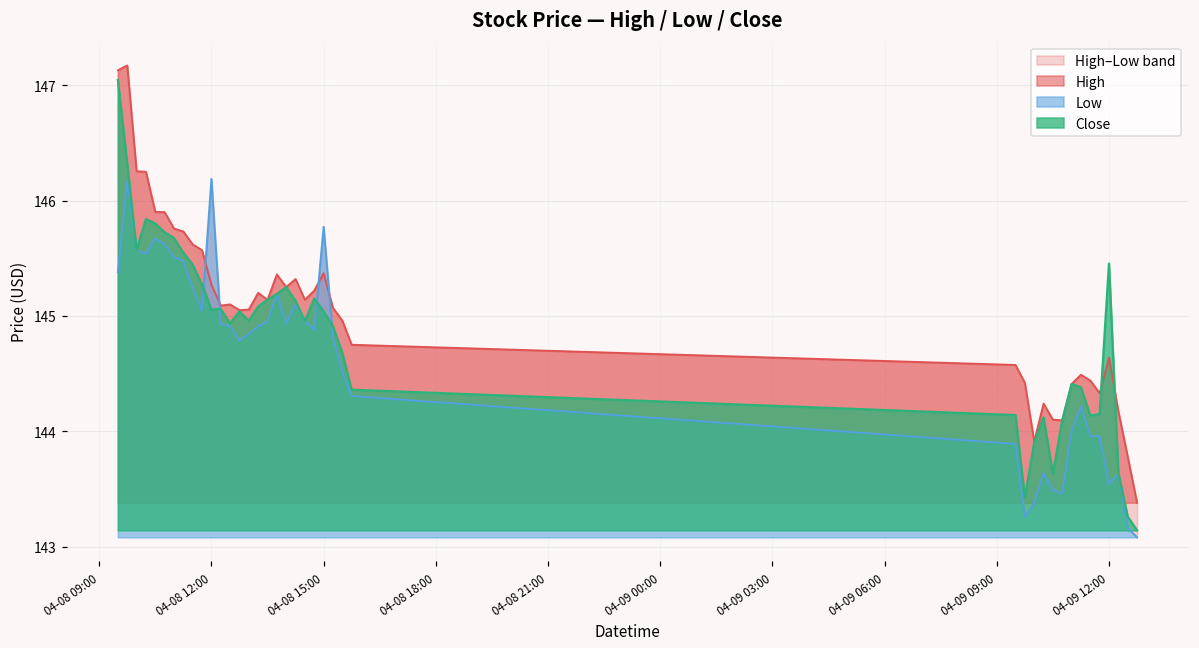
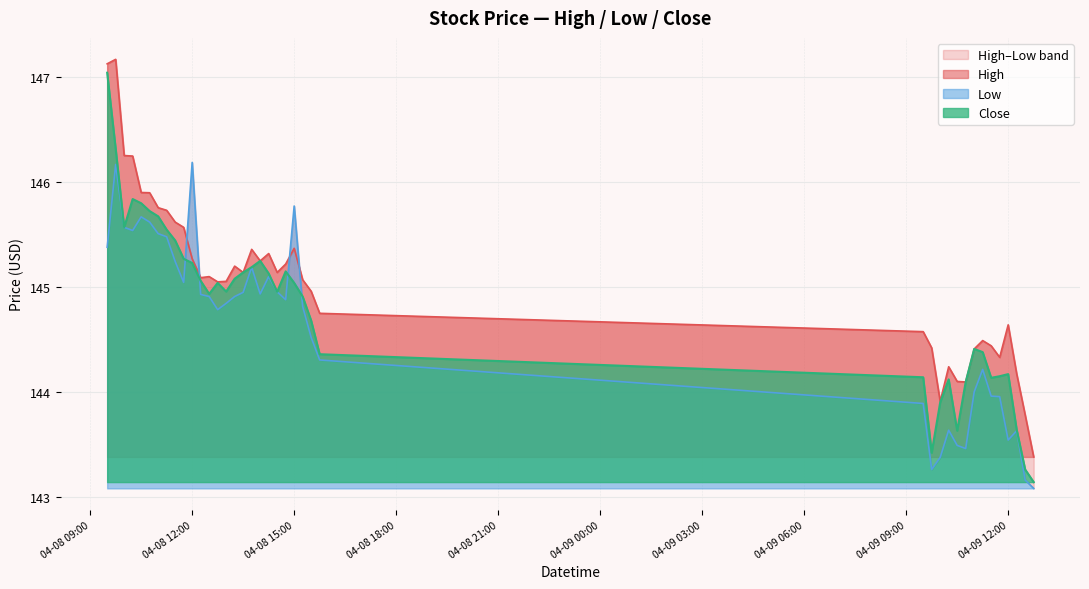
  {
    "Low": {
      "04-09 12:00": 143.54
    },
    "Close": {
-     "04-08 12:00": 145.05,
+     "04-08 12:00": 145.23,
      "04-08 15:00": 145.04,
-     "04-09 12:00": 145.45
+     "04-09 12:00": 144.17
    }
  }
